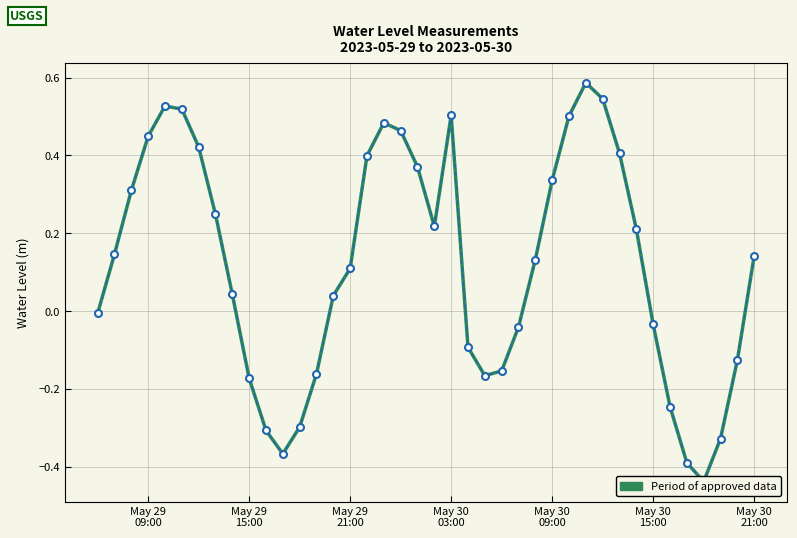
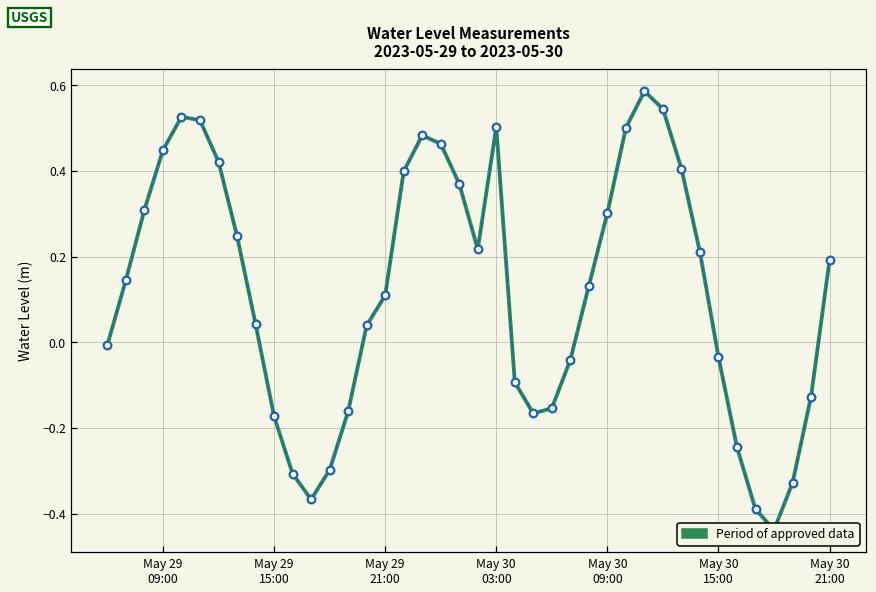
  {
    "May 29 09:00": 0.45,
    "May 29 15:00": -0.17,
    "May 29 21:00": 0.11,
    "May 30 03:00": 0.50,
-   "May 30 09:00": 0.34,
+   "May 30 09:00": 0.30,
    "May 30 15:00": -0.03,
-   "May 30 21:00": 0.14
+   "May 30 21:00": 0.19
  }
